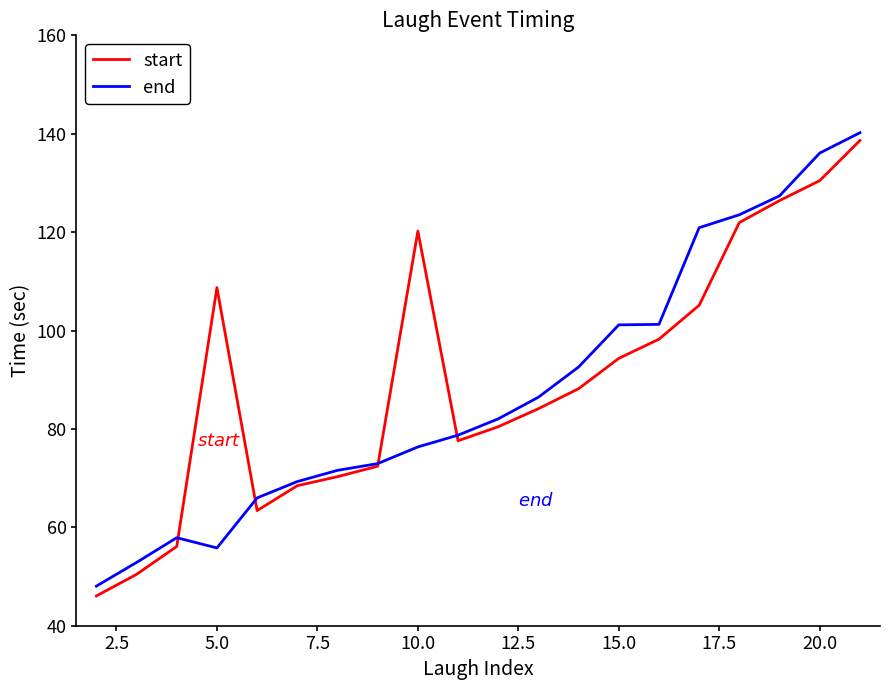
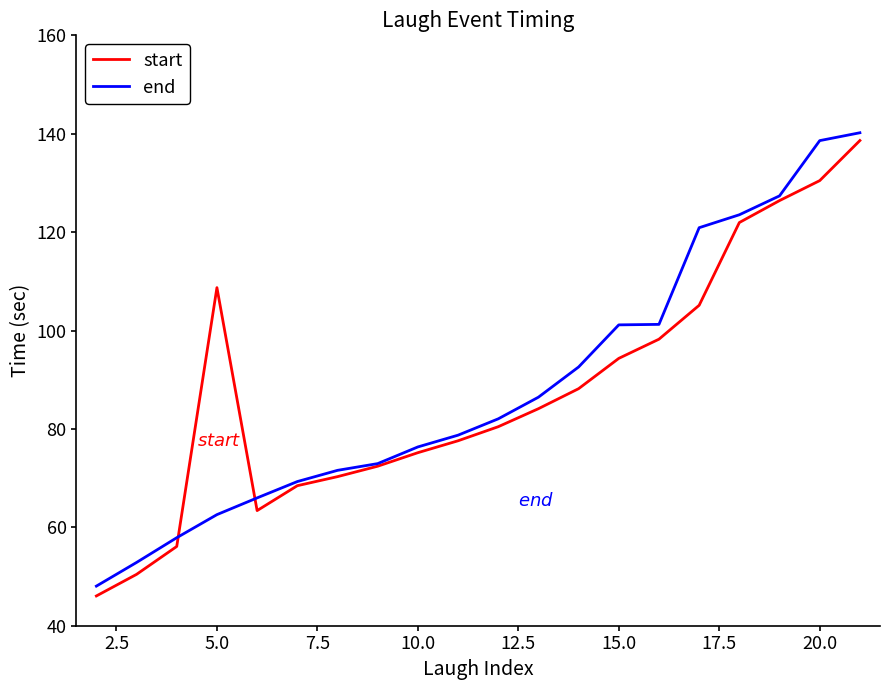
  {
    "start": {
      "5.0": 109,
-     "10.0": 120,
+     "10.0": 75,
      "15.0": 94,
      "20.0": 130
    },
    "end": {
-     "5.0": 56,
+     "5.0": 63,
      "10.0": 76,
      "15.0": 101,
-     "20.0": 136
+     "20.0": 139
    }
  }
